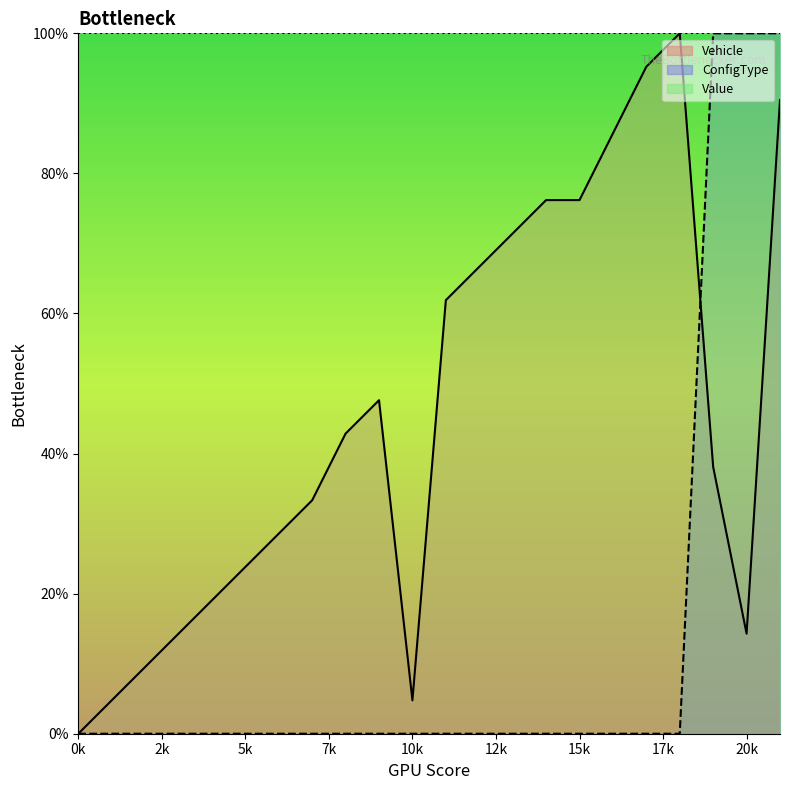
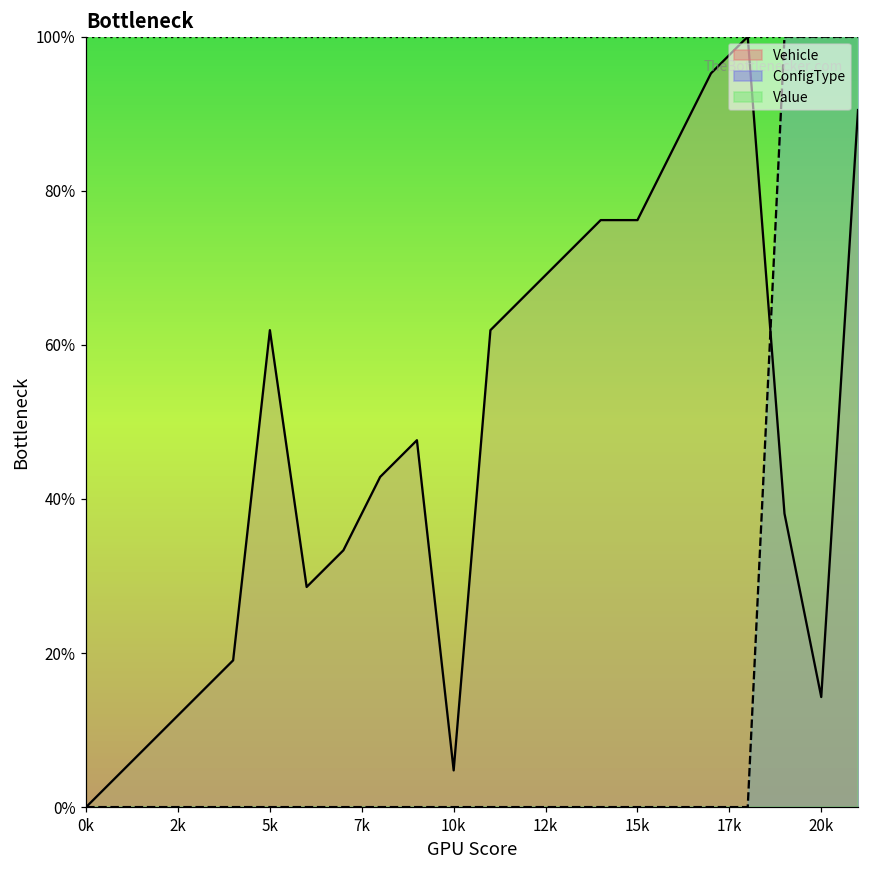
  {
    "Vehicle": {
-     "5k": "24%",
+     "5k": "62%",
      "10k": "5%",
      "15k": "76%",
      "20k": "14%"
    },
    "ConfigType": {
      "5k": "0%",
      "10k": "0%",
      "15k": "0%"
    },
    "Value": {
      "0k": "100%",
      "5k": "100%",
      "10k": "100%",
      "15k": "100%"
    }
  }
